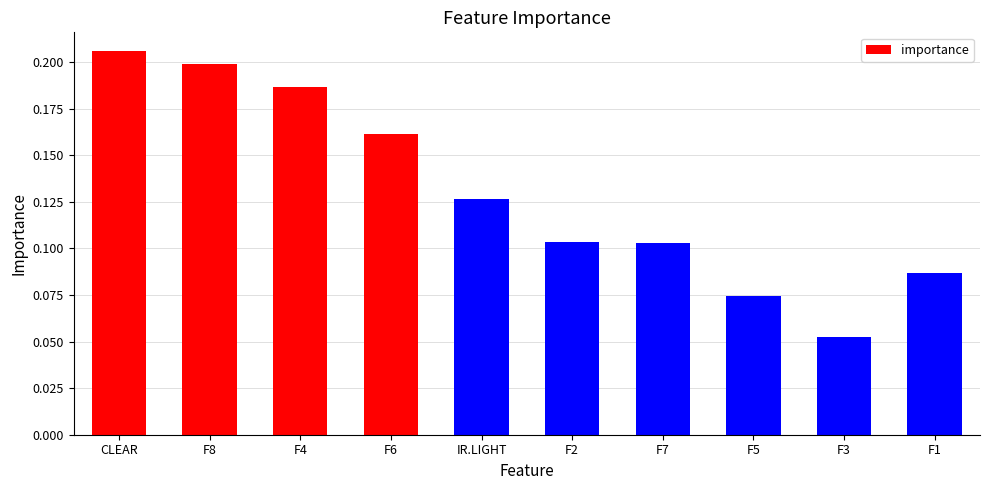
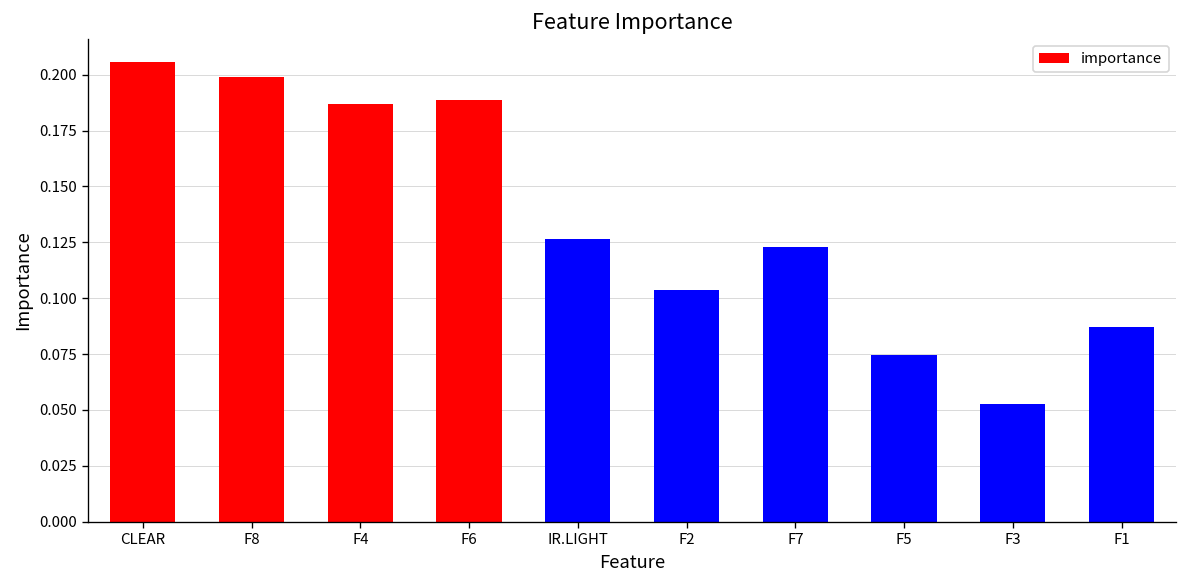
  {
    "CLEAR": 0.206,
    "F8": 0.199,
    "F4": 0.187,
-   "F6": 0.162,
+   "F6": 0.188,
    "IR.LIGHT": 0.127,
    "F2": 0.103,
-   "F7": 0.103,
+   "F7": 0.123,
    "F5": 0.074,
    "F3": 0.052,
    "F1": 0.087
  }
